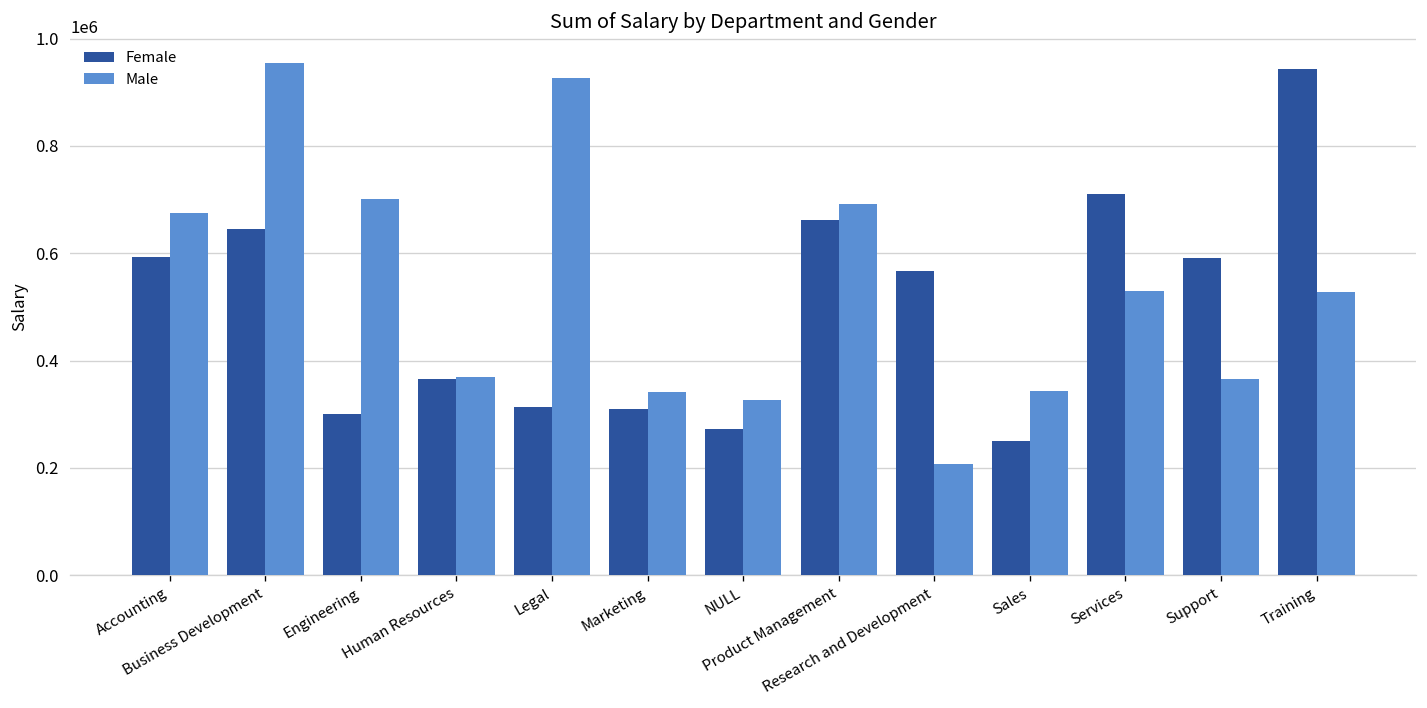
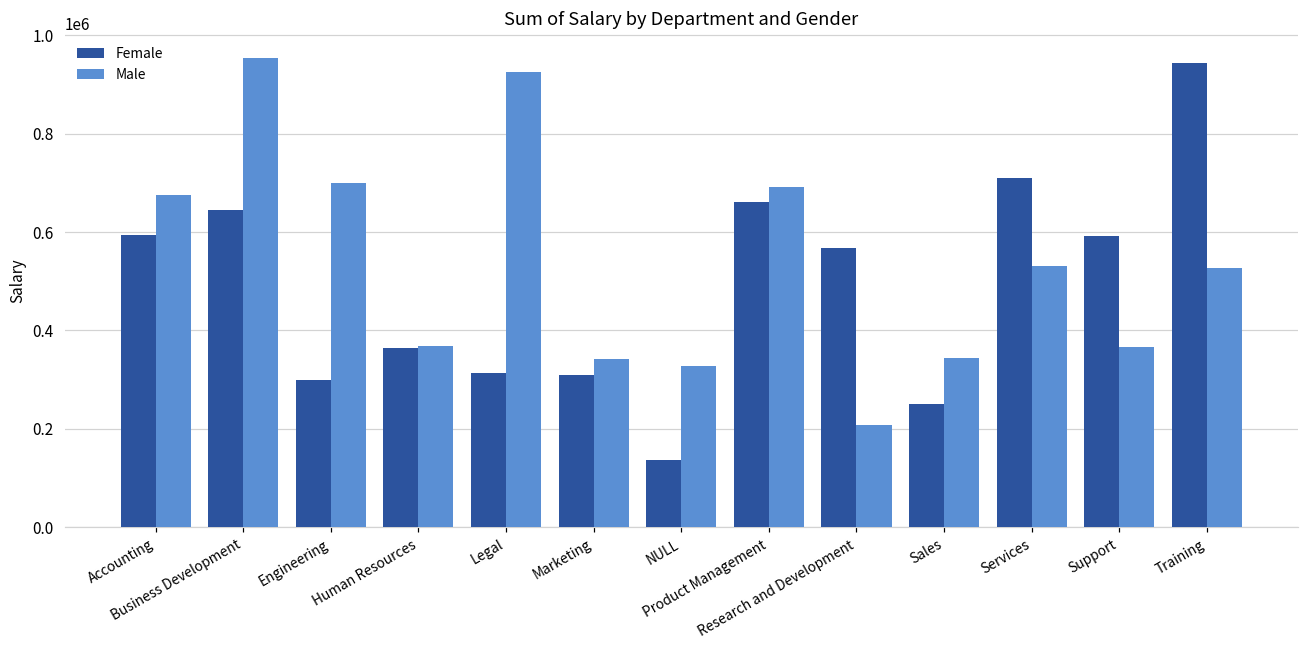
  {
    "Female": {
      "Accounting": 590000,
      "Business Development": 650000,
      "Engineering": 300000,
      "Human Resources": 360000,
      "Legal": 310000,
      "Marketing": 310000,
-     "NULL": 270000,
+     "NULL": 140000,
      "Product Management": 660000,
      "Research and Development": 570000,
      "Sales": 250000,
      "Services": 710000,
      "Support": 590000,
      "Training": 940000
    },
    "Male": {
      "Accounting": 680000,
      "Business Development": 950000,
      "Engineering": 700000,
      "Human Resources": 370000,
      "Legal": 930000,
      "Marketing": 340000,
      "NULL": 330000,
      "Product Management": 690000,
      "Research and Development": 210000,
      "Sales": 340000,
      "Services": 530000,
      "Support": 370000,
      "Training": 530000
    }
  }
